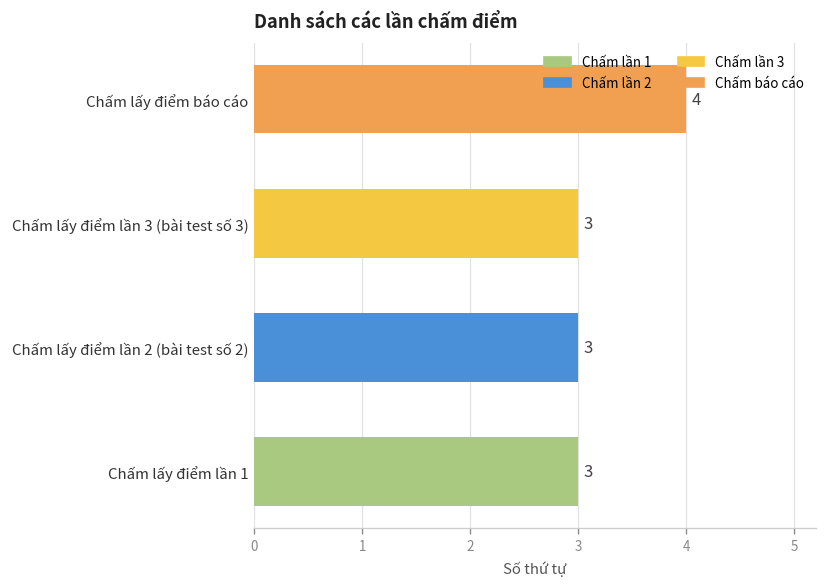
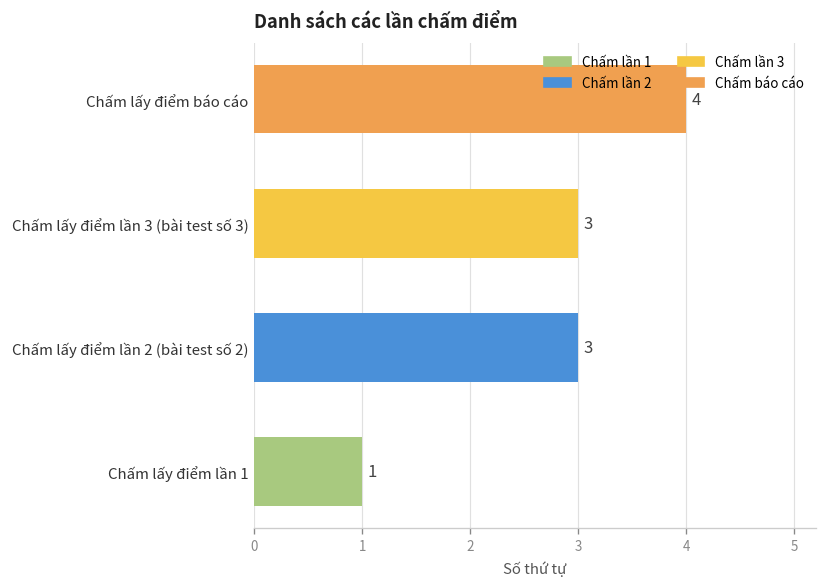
  {
    "Chấm lấy điểm báo cáo": 4,
    "Chấm lấy điểm lần 3 (bài test số 3)": 3,
    "Chấm lấy điểm lần 2 (bài test số 2)": 3,
-   "Chấm lấy điểm lần 1": 3
+   "Chấm lấy điểm lần 1": 1
  }
